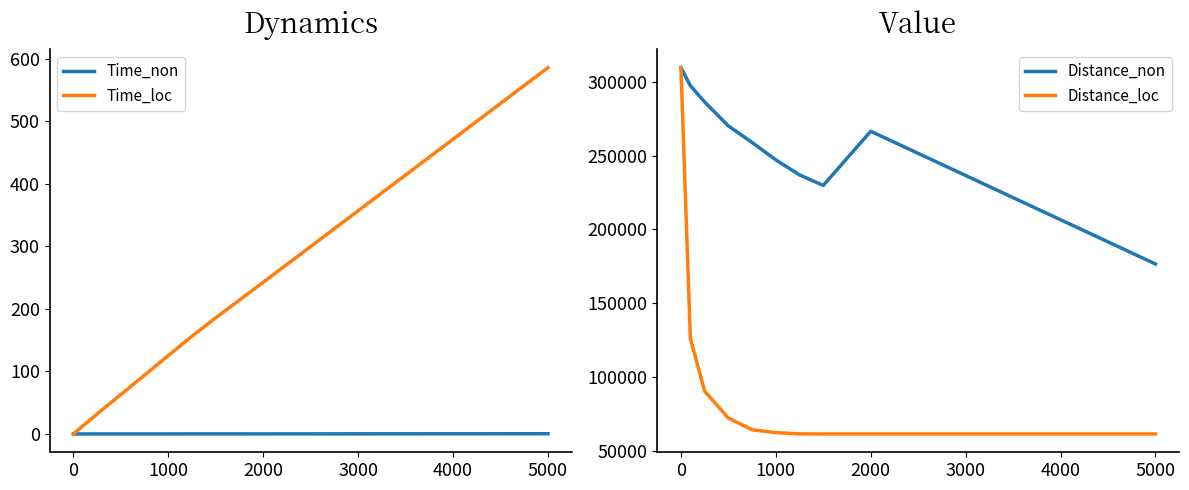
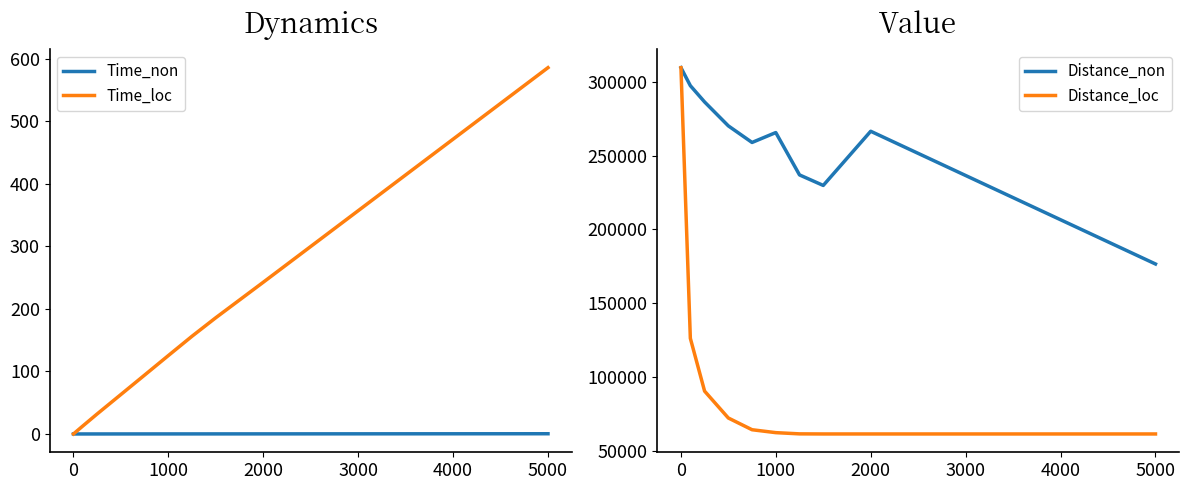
  {
    "Dynamics": {
      "Time_non": {
        "1000": 0,
        "2000": 0,
        "5000": 0
      },
      "Time_loc": {
        "1000": 130,
        "2000": 240,
        "5000": 590
      }
    },
    "Value": {
      "Distance_non": {
-       "1000": 247000,
+       "1000": 266000,
        "2000": 267000,
        "5000": 177000
      },
      "Distance_loc": {
        "1000": 62000,
        "2000": 61000,
        "5000": 61000
      }
    }
  }
